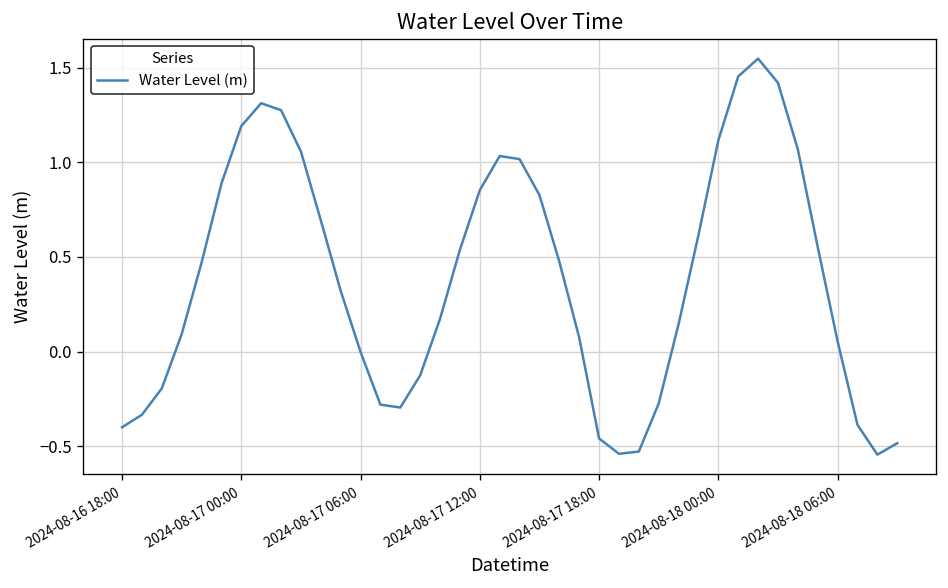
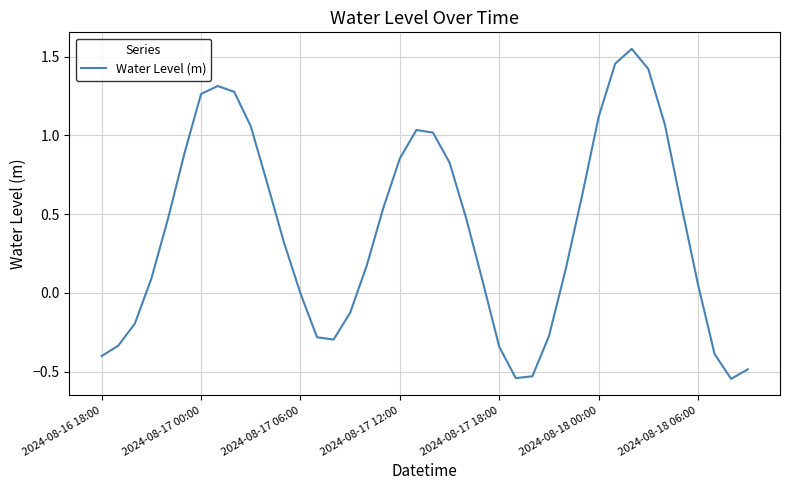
  {
    "2024-08-16 18:00": -0.40,
-   "2024-08-17 00:00": 1.19,
+   "2024-08-17 00:00": 1.26,
    "2024-08-17 06:00": 0.00,
    "2024-08-17 12:00": 0.85,
-   "2024-08-17 18:00": -0.46,
+   "2024-08-17 18:00": -0.34,
    "2024-08-18 00:00": 1.12,
    "2024-08-18 06:00": 0.05
  }
